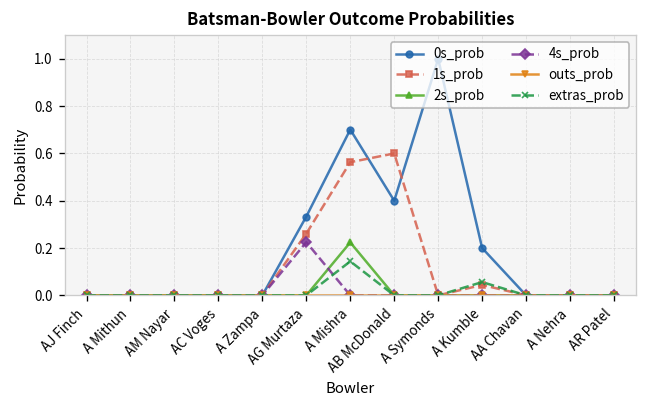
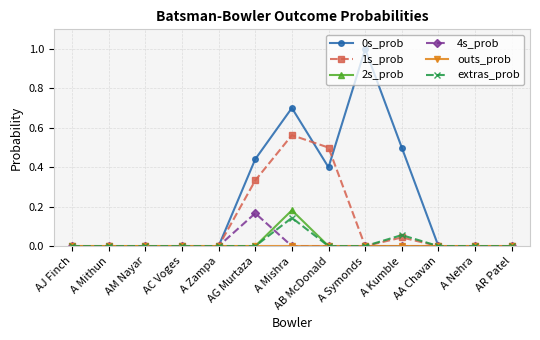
  {
    "0s_prob": {
-     "AG Murtaza": 0.33,
+     "AG Murtaza": 0.44,
      "A Mishra": 0.70,
      "AB McDonald": 0.40,
-     "A Kumble": 0.2
+     "A Kumble": 0.5
    },
    "1s_prob": {
-     "AG Murtaza": 0.26,
+     "AG Murtaza": 0.33,
      "A Mishra": 0.56,
-     "AB McDonald": 0.6
+     "AB McDonald": 0.5
    },
    "2s_prob": {
-     "A Mishra": 0.22
+     "A Mishra": 0.18
    },
    "4s_prob": {
-     "AG Murtaza": 0.22
+     "AG Murtaza": 0.17
    },
    "extras_prob": {
      "A Mishra": 0.14
    }
  }
